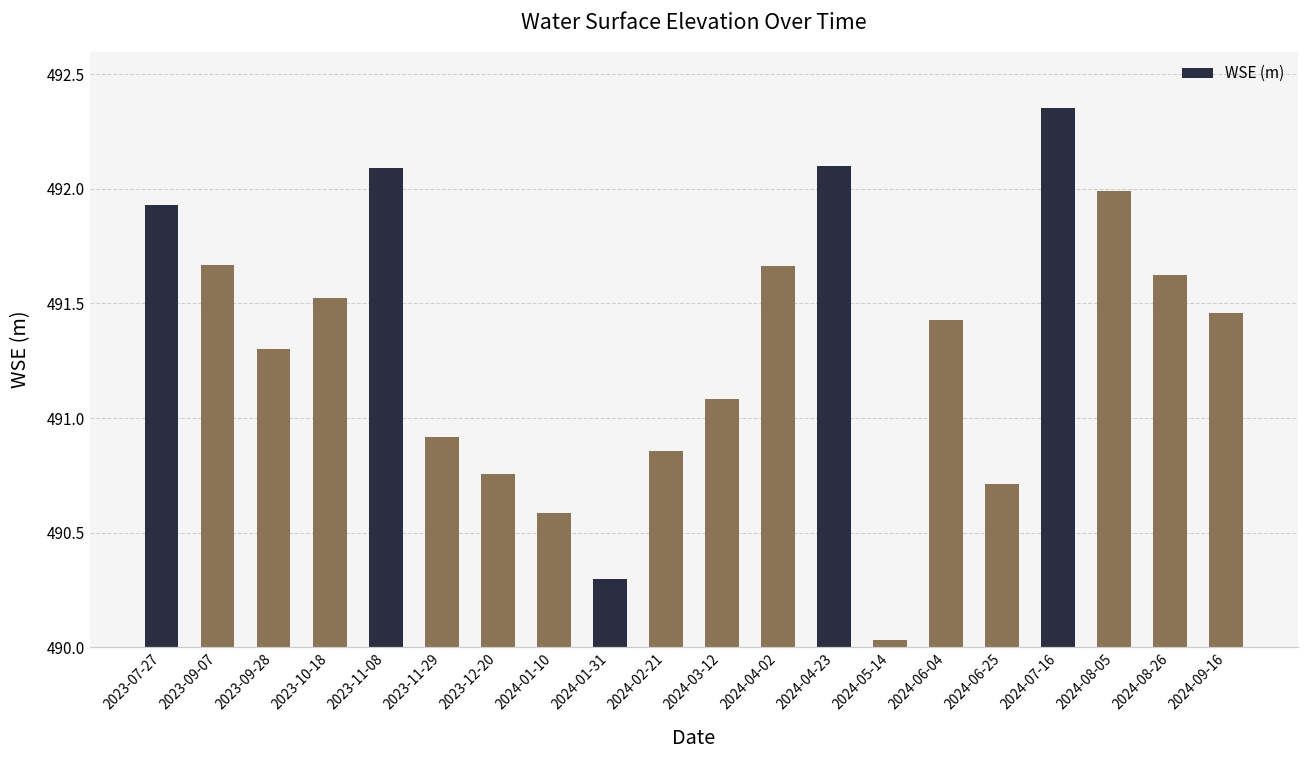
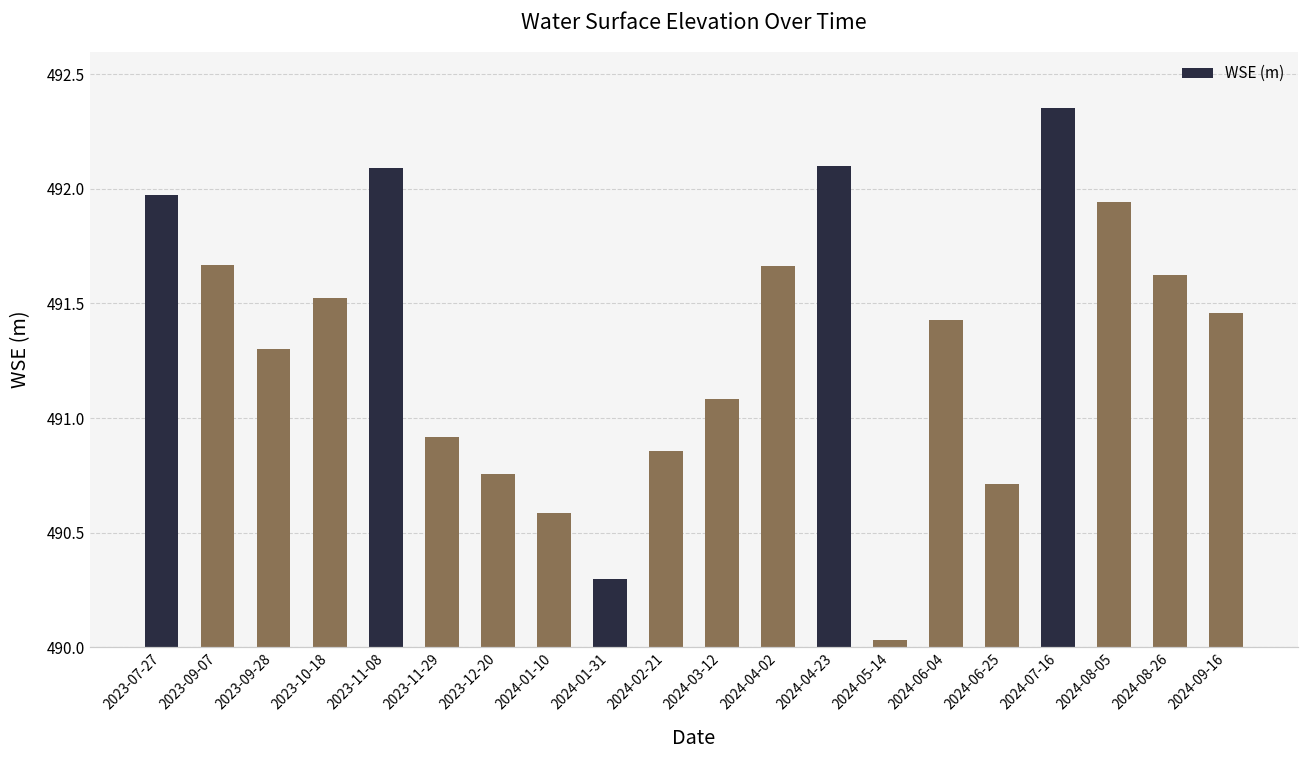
  {
-   "2023-07-27": 491.93,
+   "2023-07-27": 491.97,
    "2023-09-07": 491.67,
    "2023-09-28": 491.30,
    "2023-10-18": 491.52,
    "2023-11-08": 492.09,
    "2023-11-29": 490.92,
    "2023-12-20": 490.76,
    "2024-01-10": 490.59,
    "2024-01-31": 490.30,
    "2024-02-21": 490.86,
    "2024-03-12": 491.08,
    "2024-04-02": 491.67,
    "2024-04-23": 492.10,
    "2024-05-14": 490.03,
    "2024-06-04": 491.43,
    "2024-06-25": 490.71,
    "2024-07-16": 492.35,
-   "2024-08-05": 491.99,
+   "2024-08-05": 491.94,
    "2024-08-26": 491.62,
    "2024-09-16": 491.46
  }
